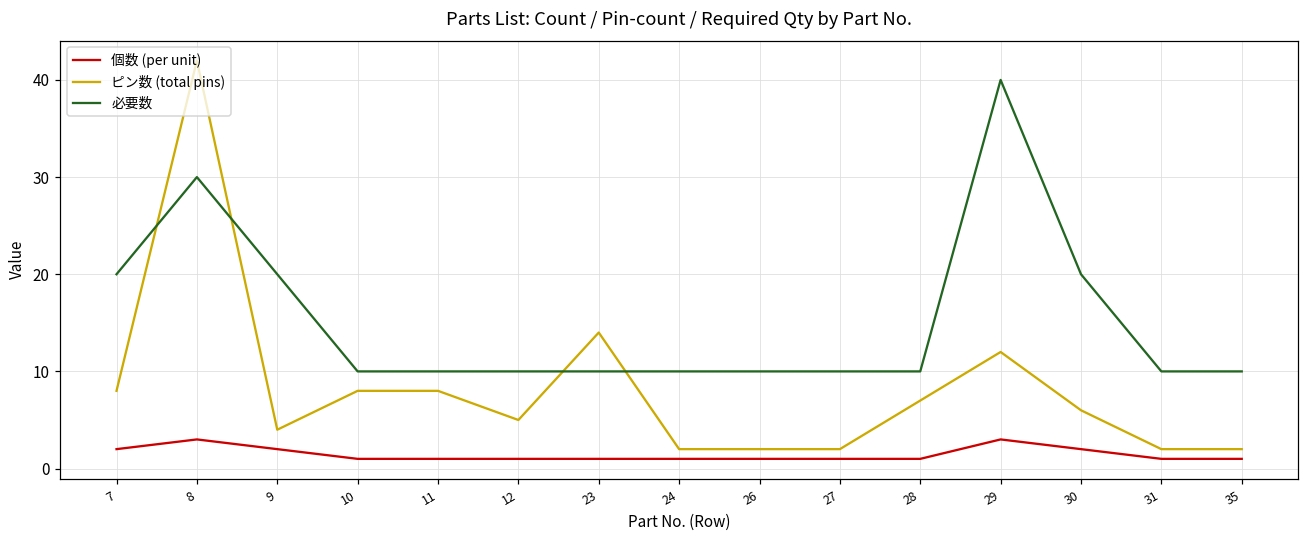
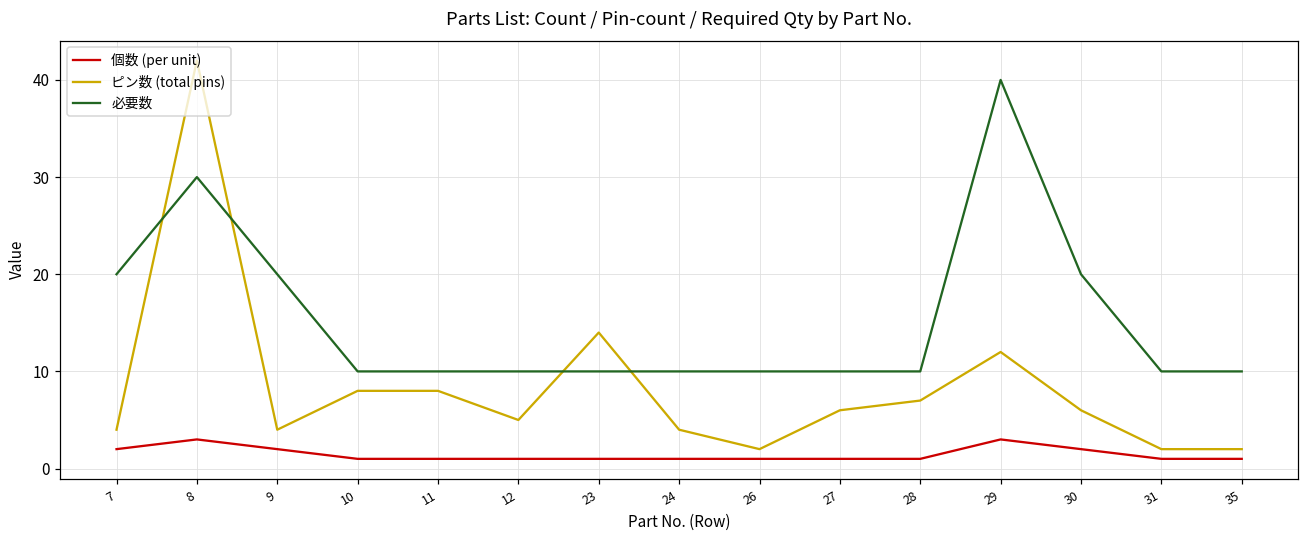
  {
    "個数 (per unit)": {
      "7": 2,
      "8": 3,
      "9": 2,
      "10": 1,
      "11": 1,
      "12": 1,
      "23": 1,
      "24": 1,
      "26": 1,
      "27": 1,
      "28": 1,
      "29": 3,
      "30": 2,
      "31": 1,
      "35": 1
    },
    "ピン数 (total pins)": {
-     "7": 8,
+     "7": 4,
      "9": 4,
      "10": 8,
      "11": 8,
      "12": 5,
      "23": 14,
-     "24": 2,
+     "24": 4,
      "26": 2,
-     "27": 2,
+     "27": 6,
      "28": 7,
      "29": 12,
      "30": 6,
      "31": 2,
      "35": 2
    },
    "必要数": {
      "7": 20,
      "8": 30,
      "9": 20,
      "10": 10,
      "11": 10,
      "12": 10,
      "23": 10,
      "24": 10,
      "26": 10,
      "27": 10,
      "28": 10,
      "29": 40,
      "30": 20,
      "31": 10,
      "35": 10
    }
  }
